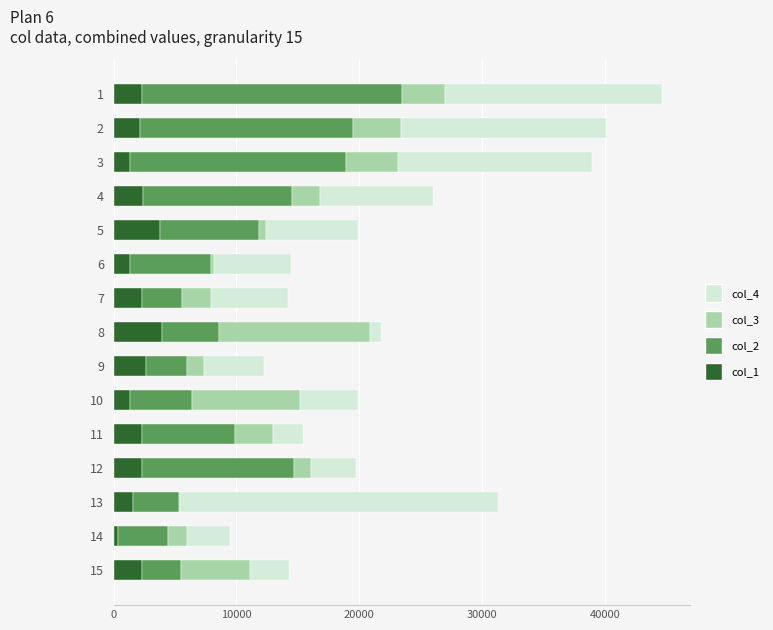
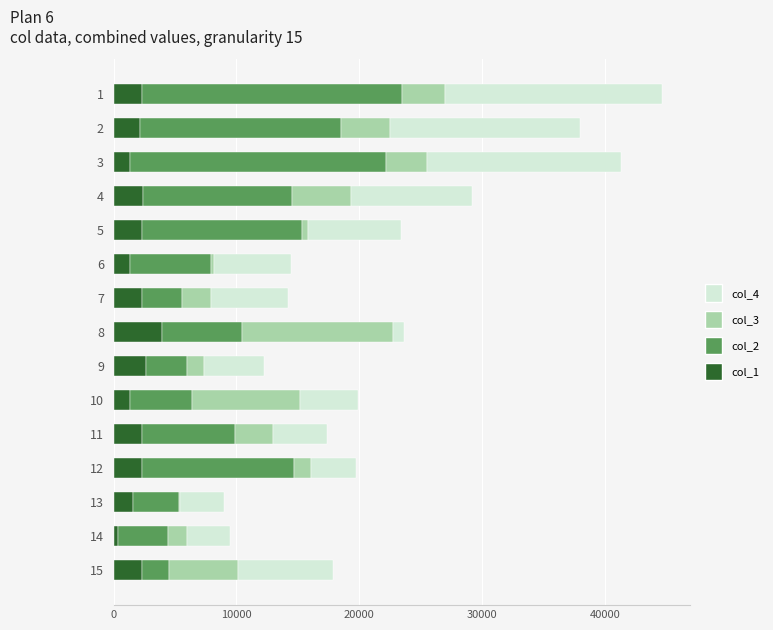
  {
    "col_1": {
      "1": 2300,
      "2": 2100,
      "3": 1300,
      "4": 2400,
-     "5": 3800,
+     "5": 2300,
      "6": 1300,
      "7": 2300,
      "8": 4000,
      "9": 2600,
      "10": 1300,
      "11": 2300,
      "12": 2300,
      "13": 1600,
      "14": 300,
      "15": 2300
    },
    "col_2": {
      "1": 21200,
-     "2": 17400,
-     "3": 17600,
+     "2": 16400,
+     "3": 20900,
      "4": 12200,
-     "5": 8100,
+     "5": 13000,
      "6": 6600,
      "7": 3300,
-     "8": 4600,
+     "8": 6500,
      "9": 3400,
      "10": 5100,
      "11": 7500,
      "12": 12300,
      "13": 3700,
      "14": 4100,
-     "15": 3200
+     "15": 2200
    },
    "col_3": {
      "1": 3500,
      "2": 3900,
-     "3": 4200,
-     "4": 2300,
+     "3": 3300,
+     "4": 4800,
      "5": 500,
      "6": 300,
      "7": 2300,
      "8": 12300,
      "9": 1300,
      "10": 8800,
      "11": 3100,
      "12": 1400,
      "14": 1500,
      "15": 5600
    },
    "col_4": {
      "1": 17700,
-     "2": 16700,
+     "2": 15500,
      "3": 15800,
-     "4": 9200,
+     "4": 9900,
      "5": 7500,
      "6": 6300,
      "7": 6300,
      "8": 900,
      "9": 4900,
      "10": 4700,
-     "11": 2500,
+     "11": 4400,
      "12": 3700,
-     "13": 25800,
+     "13": 3600,
      "14": 3600,
-     "15": 3200
+     "15": 7700
    }
  }
